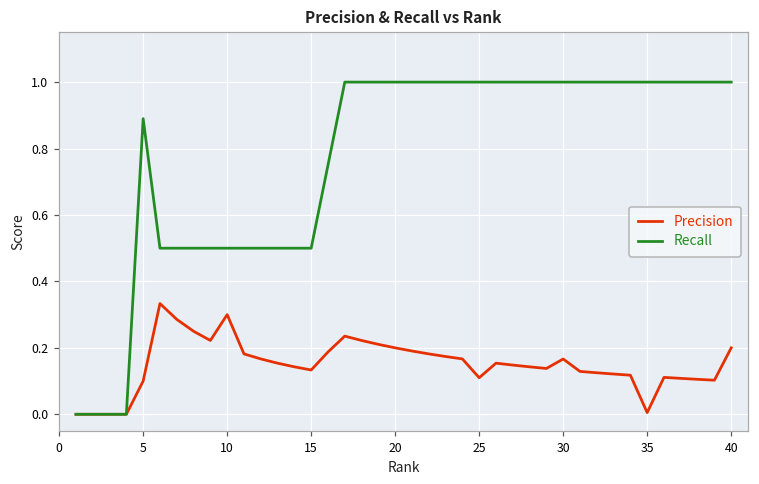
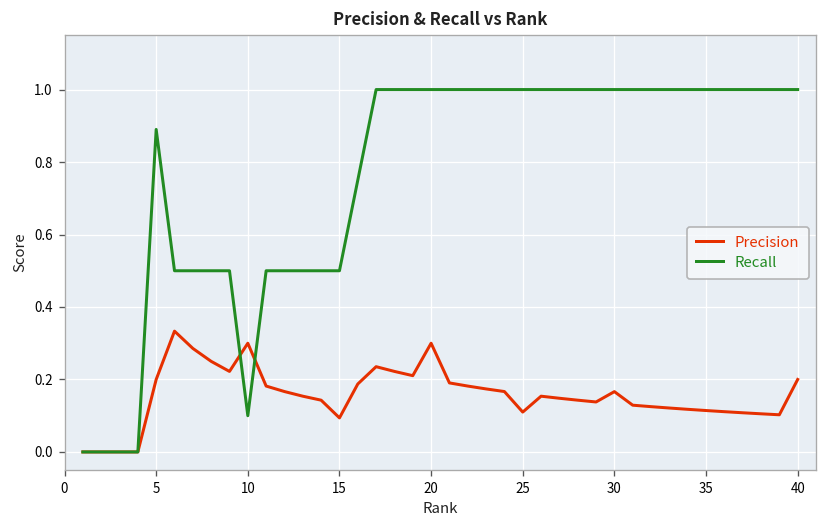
  {
    "Precision": {
-     "5": 0.1,
+     "5": 0.2,
      "10": 0.30,
-     "15": 0.13,
-     "20": 0.2,
+     "15": 0.09,
+     "20": 0.3,
      "25": 0.11,
      "30": 0.17,
-     "35": 0.01,
+     "35": 0.11,
      "40": 0.20
    },
    "Recall": {
      "5": 0.89,
-     "10": 0.5,
+     "10": 0.1,
      "15": 0.5,
      "20": 1.0,
      "25": 1.0,
      "30": 1.0,
      "35": 1.0,
      "40": 1.0
    }
  }
